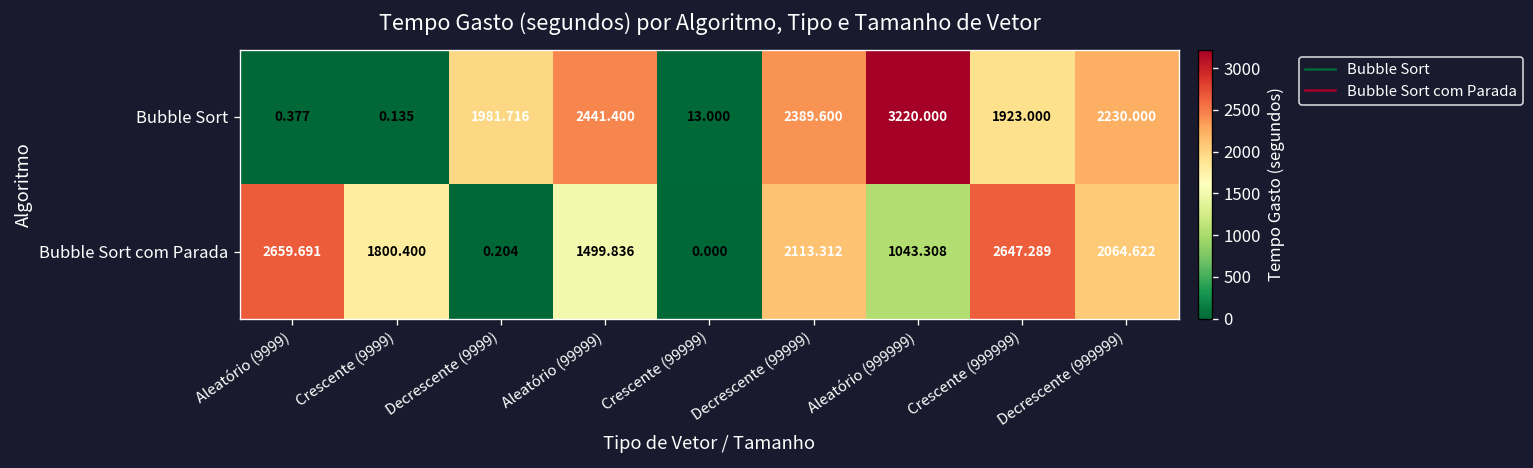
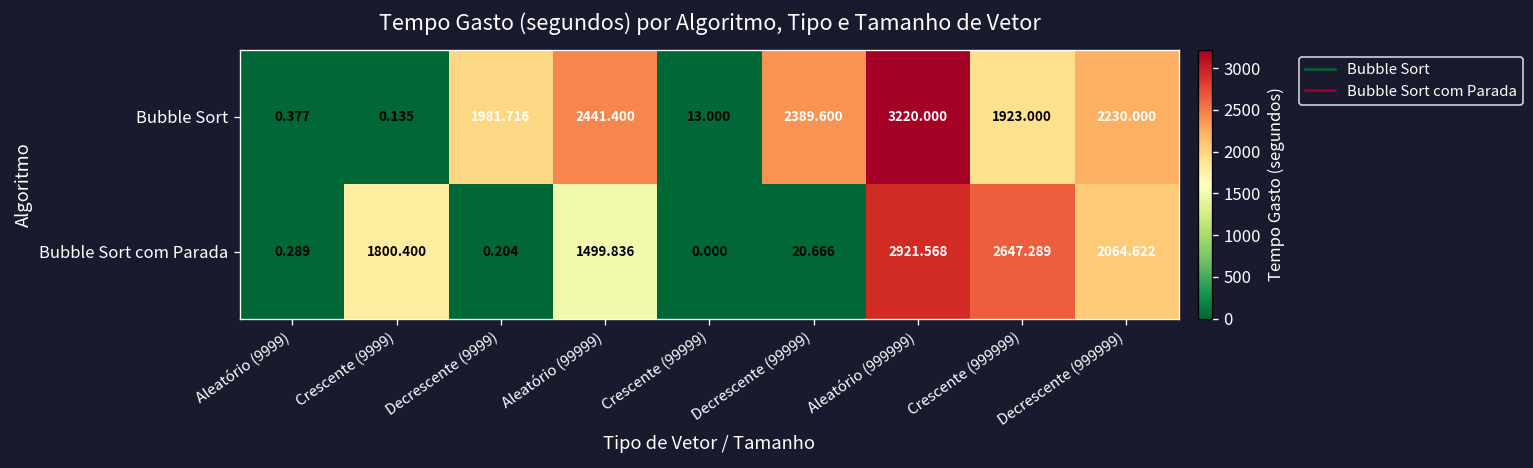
  {
    "Bubble Sort": {
      "Aleatório (9999)": 0.377,
      "Crescente (9999)": 0.135,
      "Decrescente (9999)": 1981.716,
      "Aleatório (99999)": 2441.400,
      "Crescente (99999)": 13.000,
      "Decrescente (99999)": 2389.600,
      "Aleatório (999999)": 3220.000,
      "Crescente (999999)": 1923.000,
      "Decrescente (999999)": 2230.000
    },
    "Bubble Sort com Parada": {
-     "Aleatório (9999)": 2659.691,
+     "Aleatório (9999)": 0.289,
      "Crescente (9999)": 1800.400,
      "Decrescente (9999)": 0.204,
      "Aleatório (99999)": 1499.836,
      "Crescente (99999)": 0.000,
-     "Decrescente (99999)": 2113.312,
-     "Aleatório (999999)": 1043.308,
+     "Decrescente (99999)": 20.666,
+     "Aleatório (999999)": 2921.568,
      "Crescente (999999)": 2647.289,
      "Decrescente (999999)": 2064.622
    }
  }
